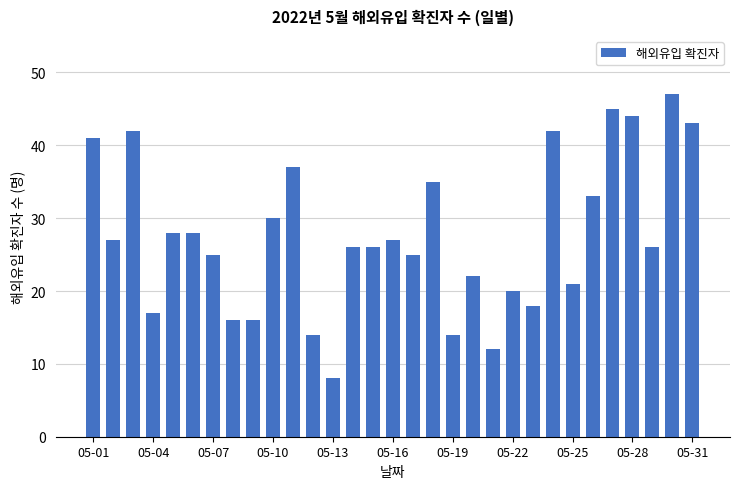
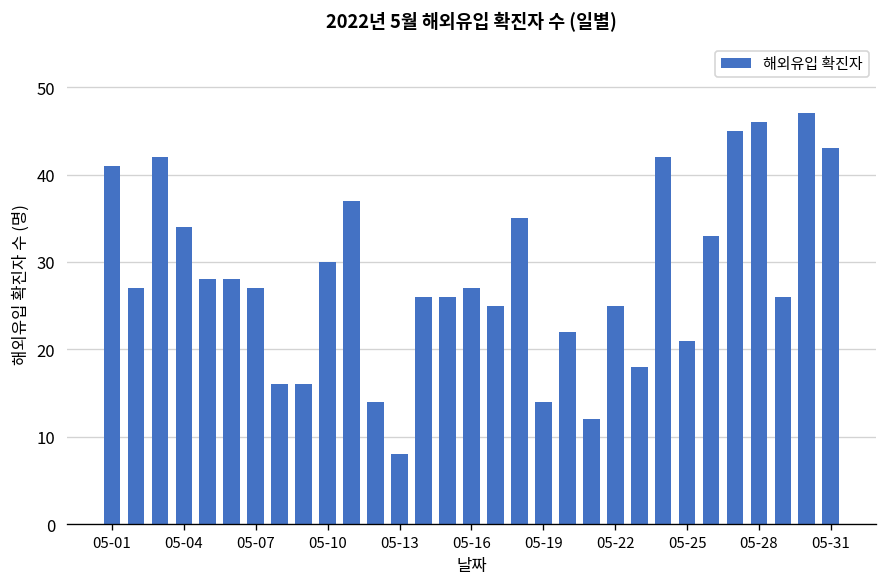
  {
    "05-01": 41,
-   "05-04": 17,
-   "05-07": 25,
+   "05-04": 34,
+   "05-07": 27,
    "05-10": 30,
    "05-13": 8,
    "05-16": 27,
    "05-19": 14,
-   "05-22": 20,
+   "05-22": 25,
    "05-25": 21,
-   "05-28": 44,
+   "05-28": 46,
    "05-31": 43
  }
